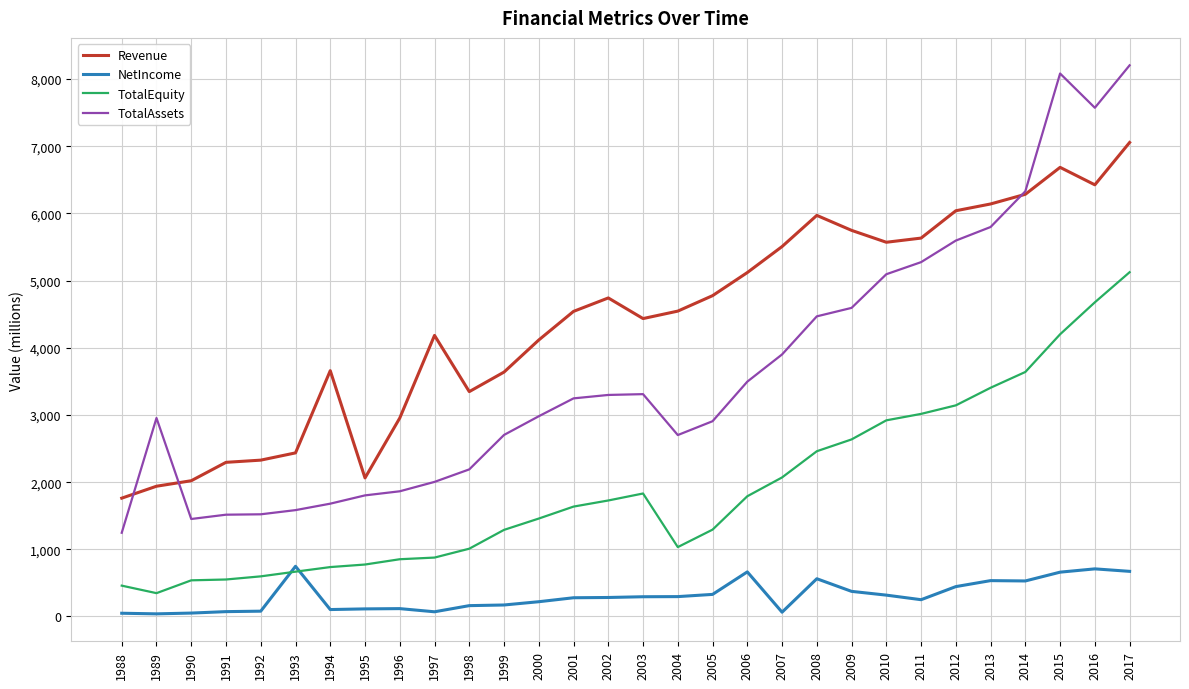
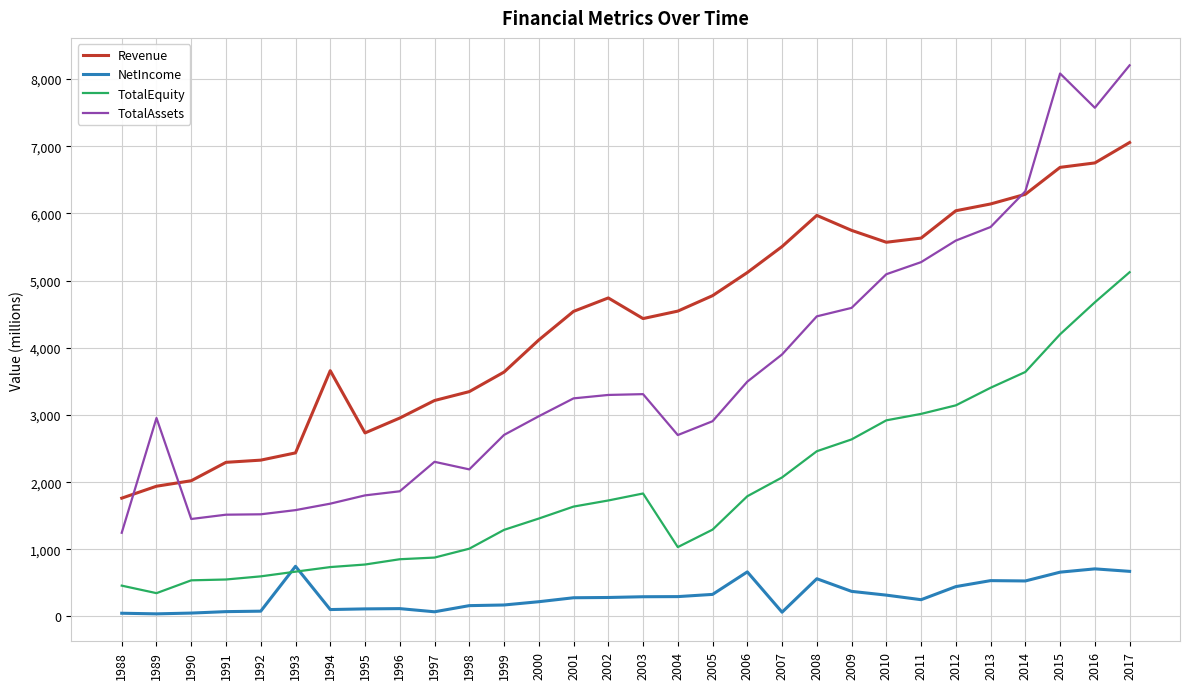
  {
    "Revenue": {
      "1988": "1,800",
      "1989": "1,900",
      "1990": "2,000",
      "1991": "2,300",
      "1992": "2,300",
      "1993": "2,400",
      "1994": "3,700",
-     "1995": "2,100",
+     "1995": "2,700",
      "1996": "3,000",
-     "1997": "4,200",
+     "1997": "3,200",
      "1998": "3,300",
      "1999": "3,600",
      "2000": "4,100",
      "2001": "4,500",
      "2002": "4,700",
      "2003": "4,400",
      "2004": "4,500",
      "2005": "4,800",
      "2006": "5,100",
      "2007": "5,500",
      "2008": "6,000",
      "2009": "5,700",
      "2010": "5,600",
      "2011": "5,600",
      "2012": "6,000",
      "2013": "6,100",
      "2014": "6,300",
      "2015": "6,700",
-     "2016": "6,400",
+     "2016": "6,800",
      "2017": "7,100"
    },
    "NetIncome": {
      "1988": "0",
      "1989": "0",
      "1990": "100",
      "1991": "100",
      "1992": "100",
      "1993": "700",
      "1994": "100",
      "1995": "100",
      "1996": "100",
      "1997": "100",
      "1998": "200",
      "1999": "200",
      "2000": "200",
      "2001": "300",
      "2002": "300",
      "2003": "300",
      "2004": "300",
      "2005": "300",
      "2006": "700",
      "2007": "100",
      "2008": "600",
      "2009": "400",
      "2010": "300",
      "2011": "300",
      "2012": "400",
      "2013": "500",
      "2014": "500",
      "2015": "700",
      "2016": "700",
      "2017": "700"
    },
    "TotalEquity": {
      "1988": "500",
      "1989": "300",
      "1990": "500",
      "1991": "600",
      "1992": "600",
      "1993": "700",
      "1994": "700",
      "1995": "800",
      "1996": "900",
      "1997": "900",
      "1998": "1,000",
      "1999": "1,300",
      "2000": "1,500",
      "2001": "1,600",
      "2002": "1,700",
      "2003": "1,800",
      "2004": "1,000",
      "2005": "1,300",
      "2006": "1,800",
      "2007": "2,100",
      "2008": "2,500",
      "2009": "2,600",
      "2010": "2,900",
      "2011": "3,000",
      "2012": "3,100",
      "2013": "3,400",
      "2014": "3,600",
      "2015": "4,200",
      "2016": "4,700",
      "2017": "5,100"
    },
    "TotalAssets": {
      "1988": "1,200",
      "1989": "3,000",
      "1990": "1,500",
      "1991": "1,500",
      "1992": "1,500",
      "1993": "1,600",
      "1994": "1,700",
      "1995": "1,800",
      "1996": "1,900",
-     "1997": "2,000",
+     "1997": "2,300",
      "1998": "2,200",
      "1999": "2,700",
      "2000": "3,000",
      "2001": "3,200",
      "2002": "3,300",
      "2003": "3,300",
      "2004": "2,700",
      "2005": "2,900",
      "2006": "3,500",
      "2007": "3,900",
      "2008": "4,500",
      "2009": "4,600",
      "2010": "5,100",
      "2011": "5,300",
      "2012": "5,600",
      "2013": "5,800",
      "2014": "6,300",
      "2015": "8,100",
      "2016": "7,600",
      "2017": "8,200"
    }
  }
